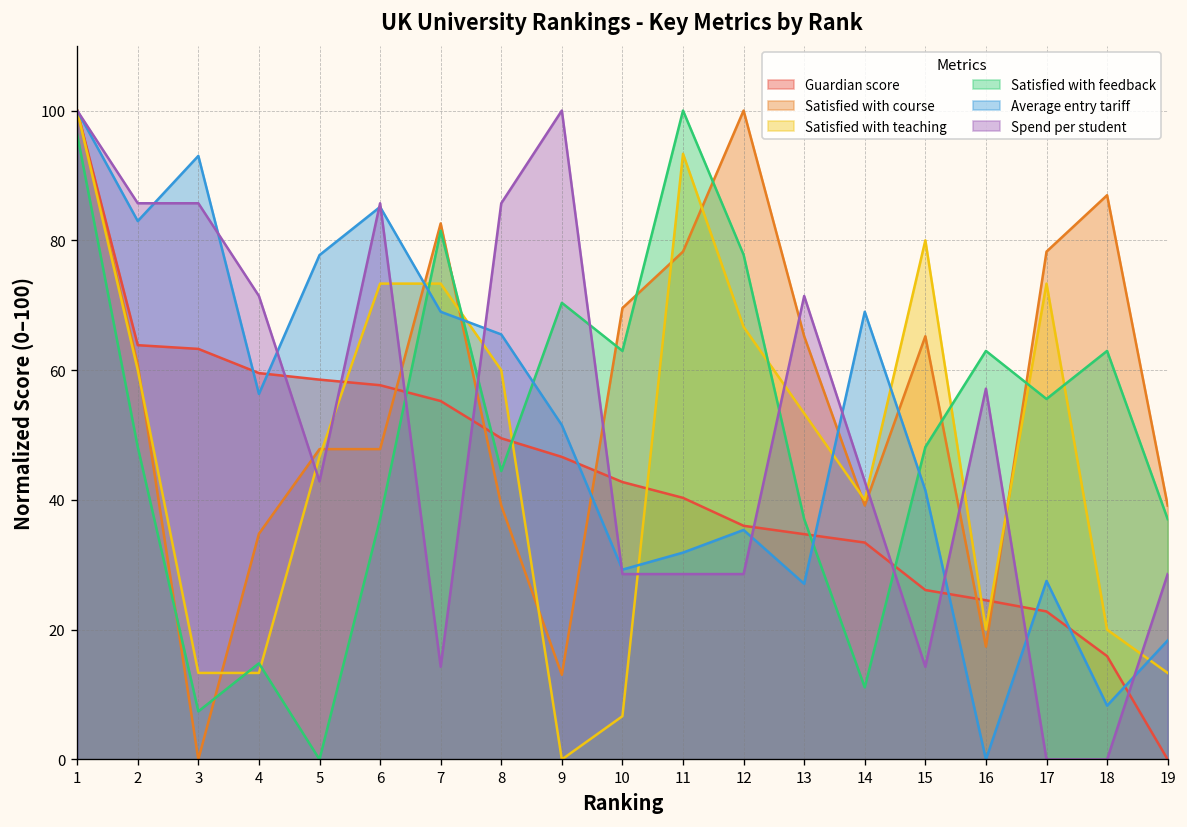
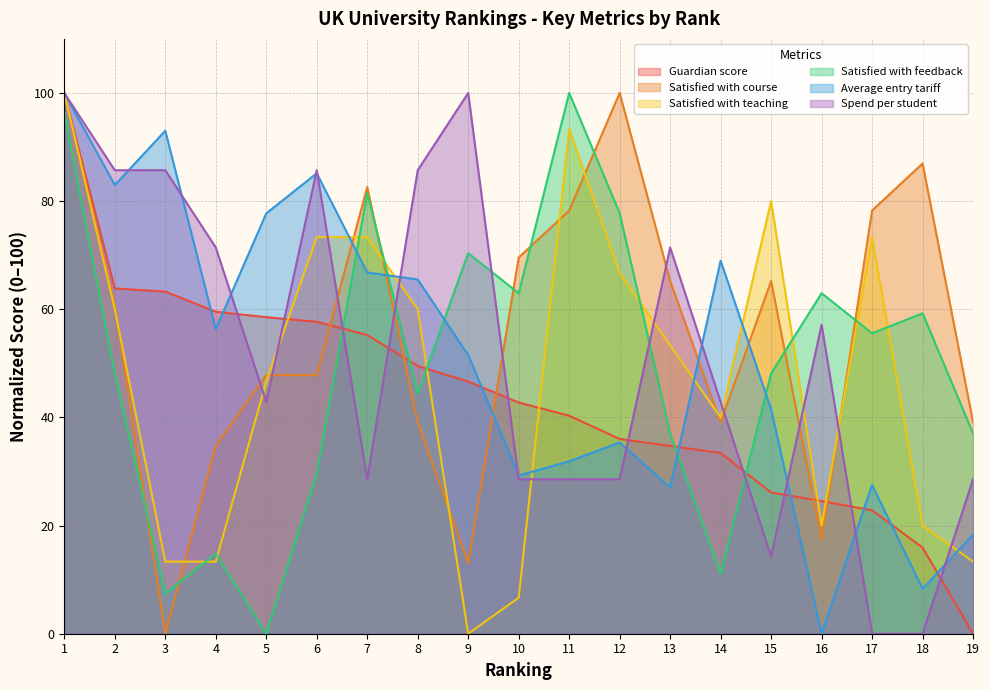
  {
    "Satisfied with feedback": {
      "1": 96,
      "2": 48,
      "3": 7,
      "4": 15,
      "5": 0,
-     "6": 37,
+     "6": 30,
      "7": 81,
      "8": 44,
      "9": 70,
      "10": 63,
      "11": 100,
      "12": 78,
      "13": 37,
      "14": 11,
      "15": 48,
      "16": 63,
      "17": 56,
-     "18": 63,
+     "18": 59,
      "19": 37
    },
    "Average entry tariff": {
      "2": 83,
      "3": 93,
      "4": 56,
      "5": 78,
      "6": 85,
-     "7": 69,
+     "7": 67,
      "8": 66,
      "9": 52,
      "10": 29,
      "11": 32,
      "12": 35,
      "13": 27,
      "14": 69,
      "15": 41,
      "16": 0,
      "17": 28,
      "18": 8,
      "19": 18
    },
    "Spend per student": {
      "2": 86,
      "3": 86,
      "4": 71,
      "5": 43,
      "6": 86,
-     "7": 14,
+     "7": 29,
      "8": 86,
      "9": 100,
      "10": 29,
      "11": 29,
      "12": 29,
      "13": 71,
      "14": 43,
      "15": 14,
      "16": 57,
      "17": 0,
      "18": 0,
      "19": 29
    }
  }
